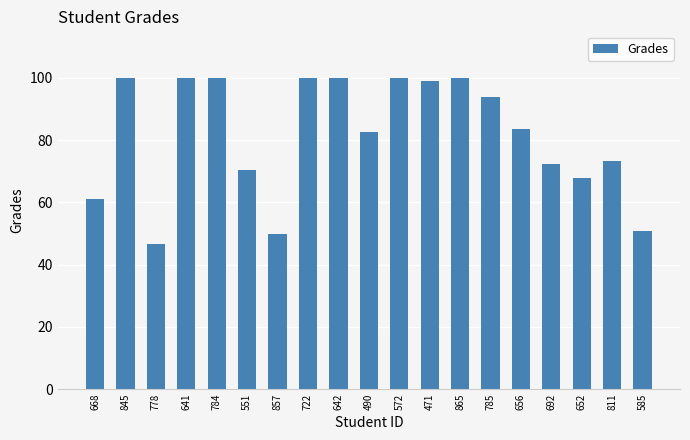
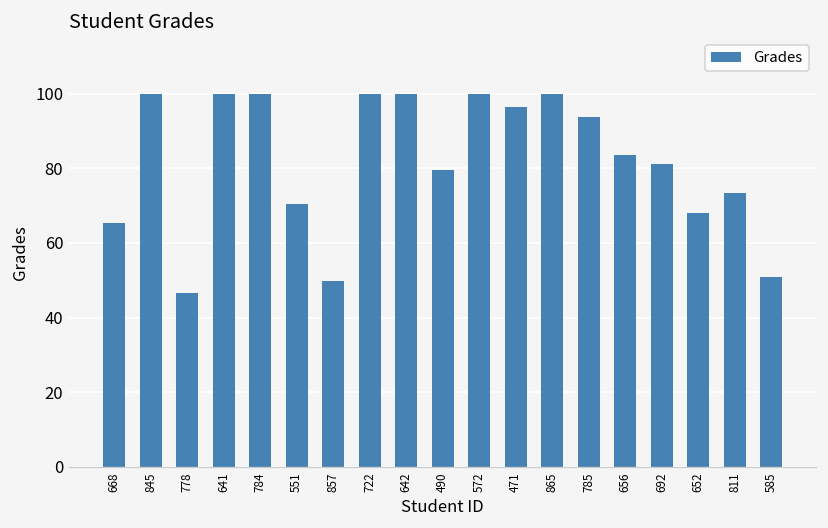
  {
-   "668": 61,
+   "668": 65,
    "845": 100,
    "778": 47,
    "641": 100,
    "784": 100,
    "551": 71,
    "857": 50,
    "722": 100,
    "642": 100,
-   "490": 83,
+   "490": 79,
    "572": 100,
-   "471": 99,
+   "471": 96,
    "865": 100,
    "785": 94,
    "656": 84,
-   "692": 72,
+   "692": 81,
    "652": 68,
    "811": 73,
    "585": 51
  }
